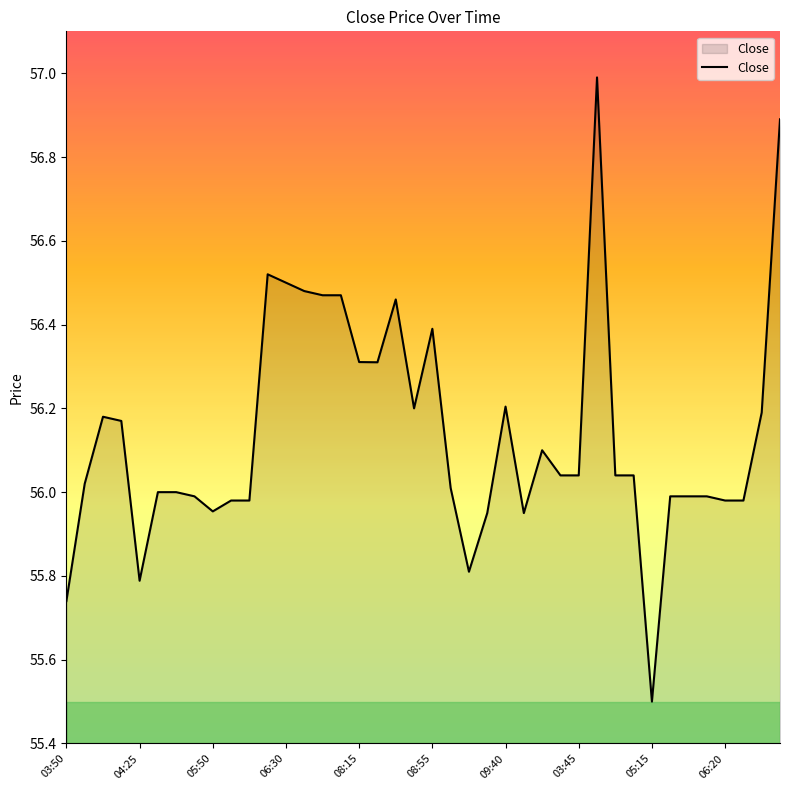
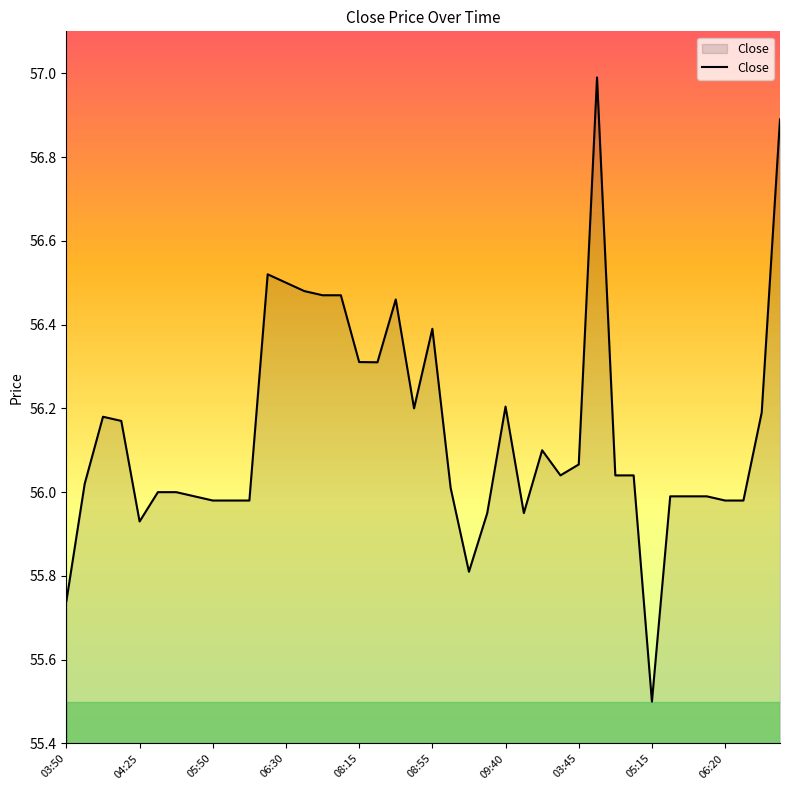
  {
    "03:50": 55.74,
-   "04:25": 55.79,
-   "05:50": 55.95,
+   "04:25": 55.93,
+   "05:50": 55.98,
    "08:15": 56.31,
    "08:55": 56.39,
    "09:40": 56.20,
-   "03:45": 56.04
+   "03:45": 56.07
  }
